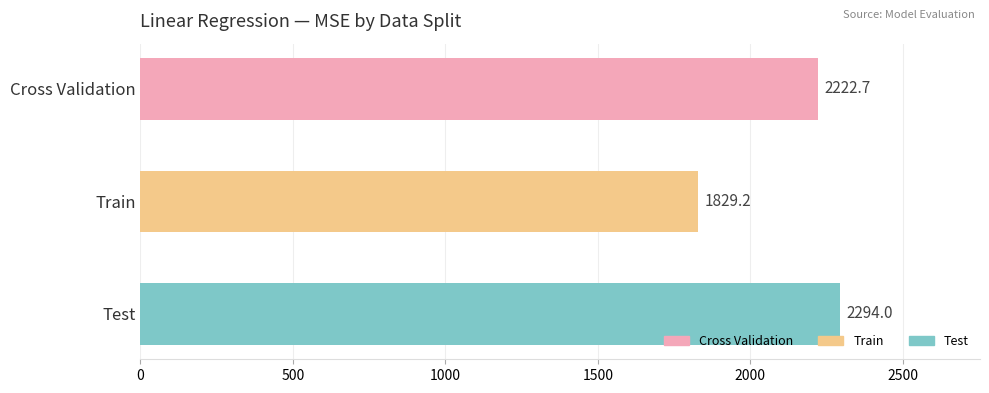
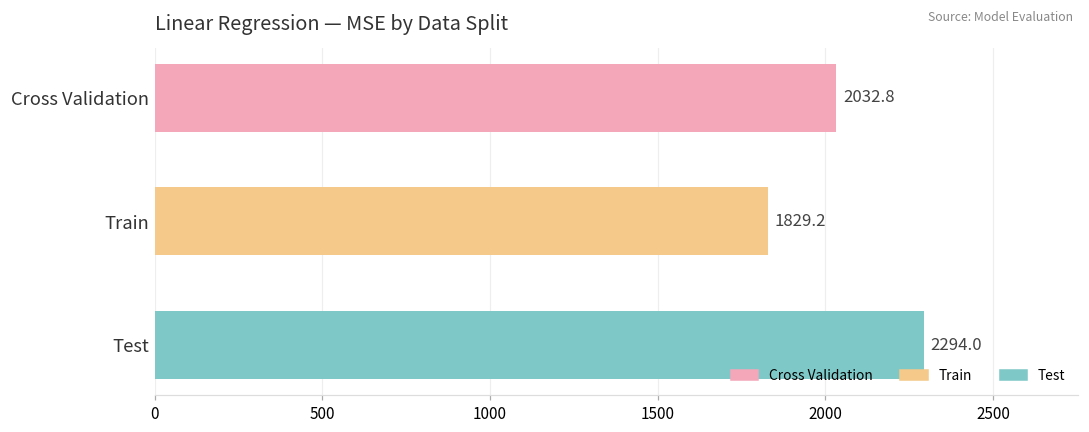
  {
-   "Cross Validation": 2222.7,
+   "Cross Validation": 2032.8,
    "Train": 1829.2,
    "Test": 2294.0
  }
